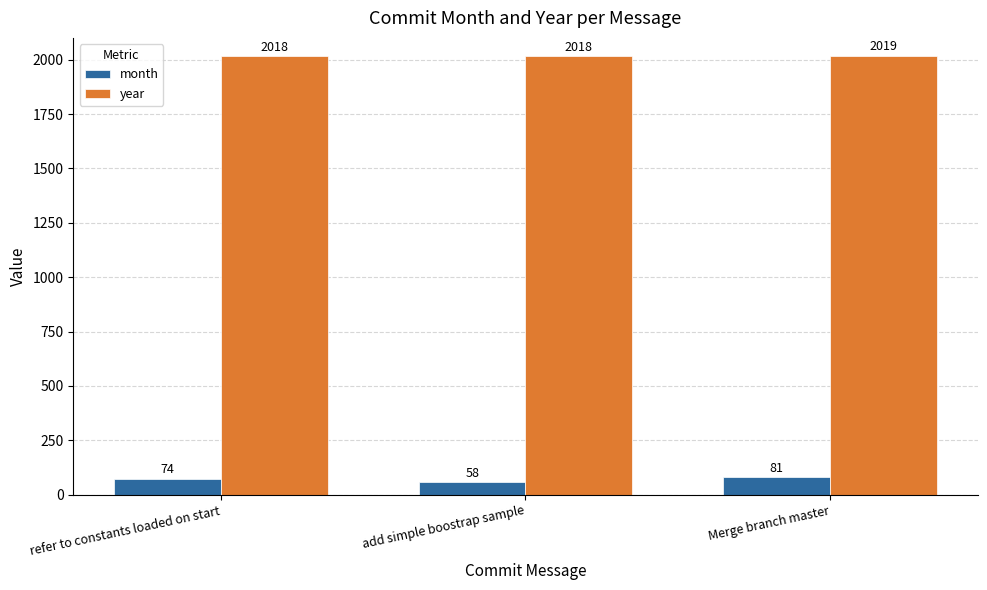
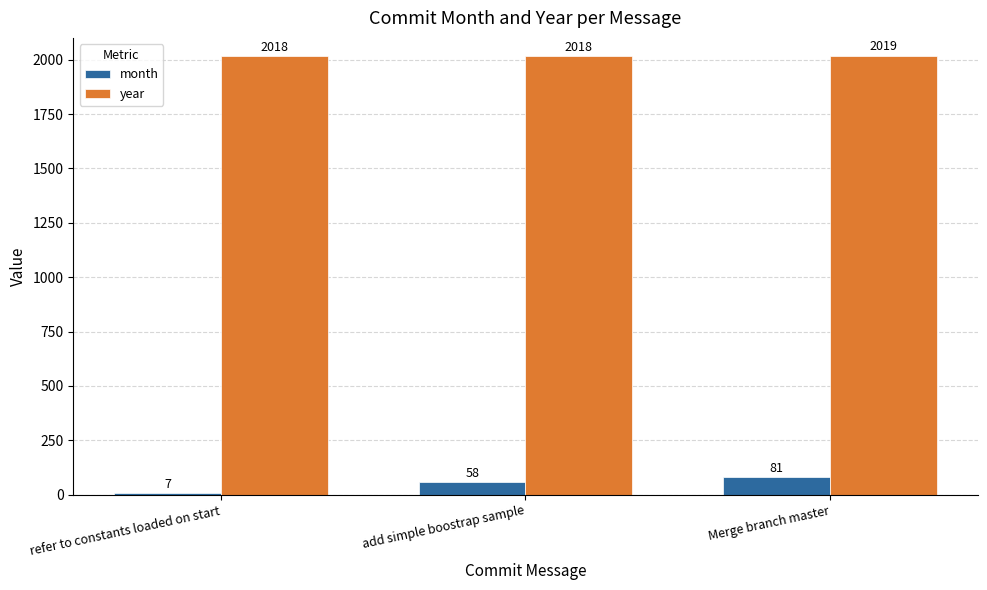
  {
    "month": {
-     "refer to constants loaded on start": 74,
+     "refer to constants loaded on start": 7,
      "add simple boostrap sample": 58,
      "Merge branch master": 81
    },
    "year": {
      "refer to constants loaded on start": 2018,
      "add simple boostrap sample": 2018,
      "Merge branch master": 2019
    }
  }
